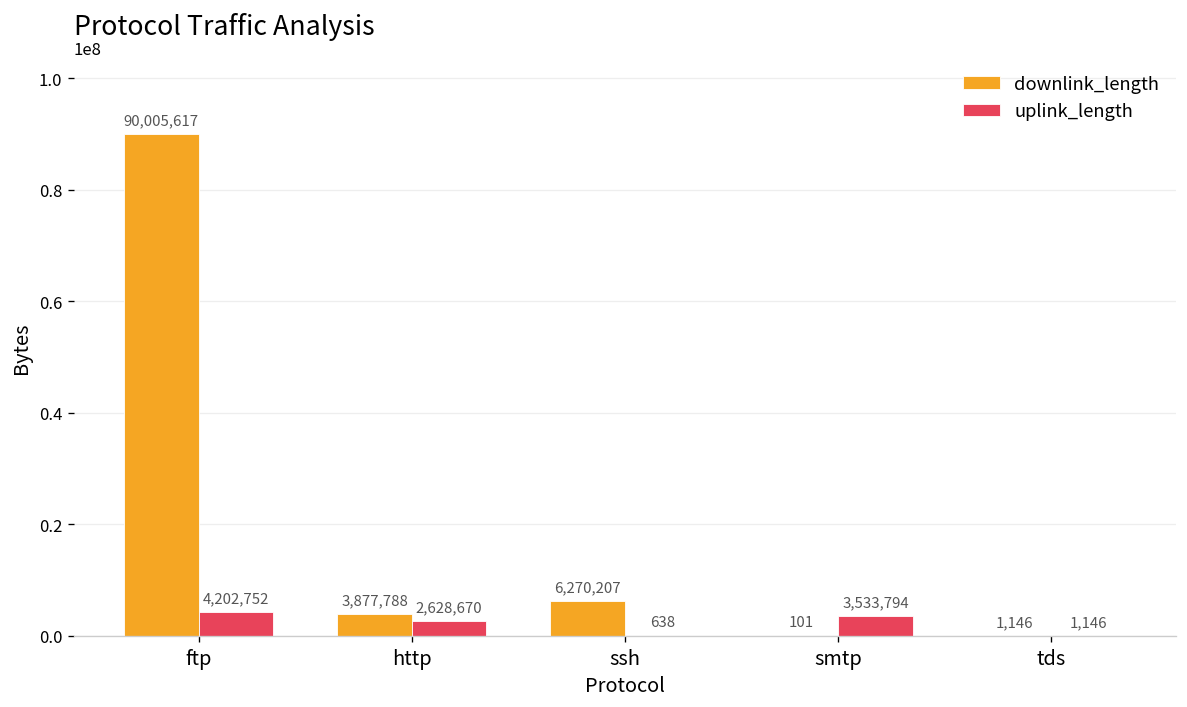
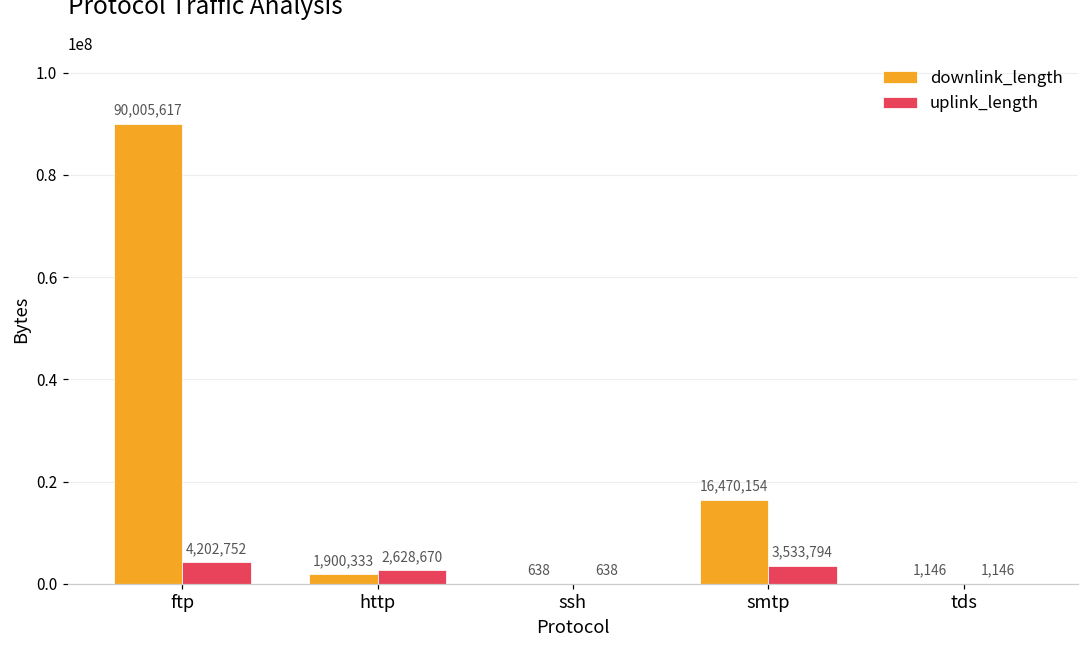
  {
    "downlink_length": {
      "ftp": "90,005,617",
-     "http": "3,877,788",
-     "ssh": "6,270,207",
-     "smtp": "101",
+     "http": "1,900,333",
+     "ssh": "638",
+     "smtp": "16,470,154",
      "tds": "1,146"
    },
    "uplink_length": {
      "ftp": "4,202,752",
      "http": "2,628,670",
      "ssh": "638",
      "smtp": "3,533,794",
      "tds": "1,146"
    }
  }
